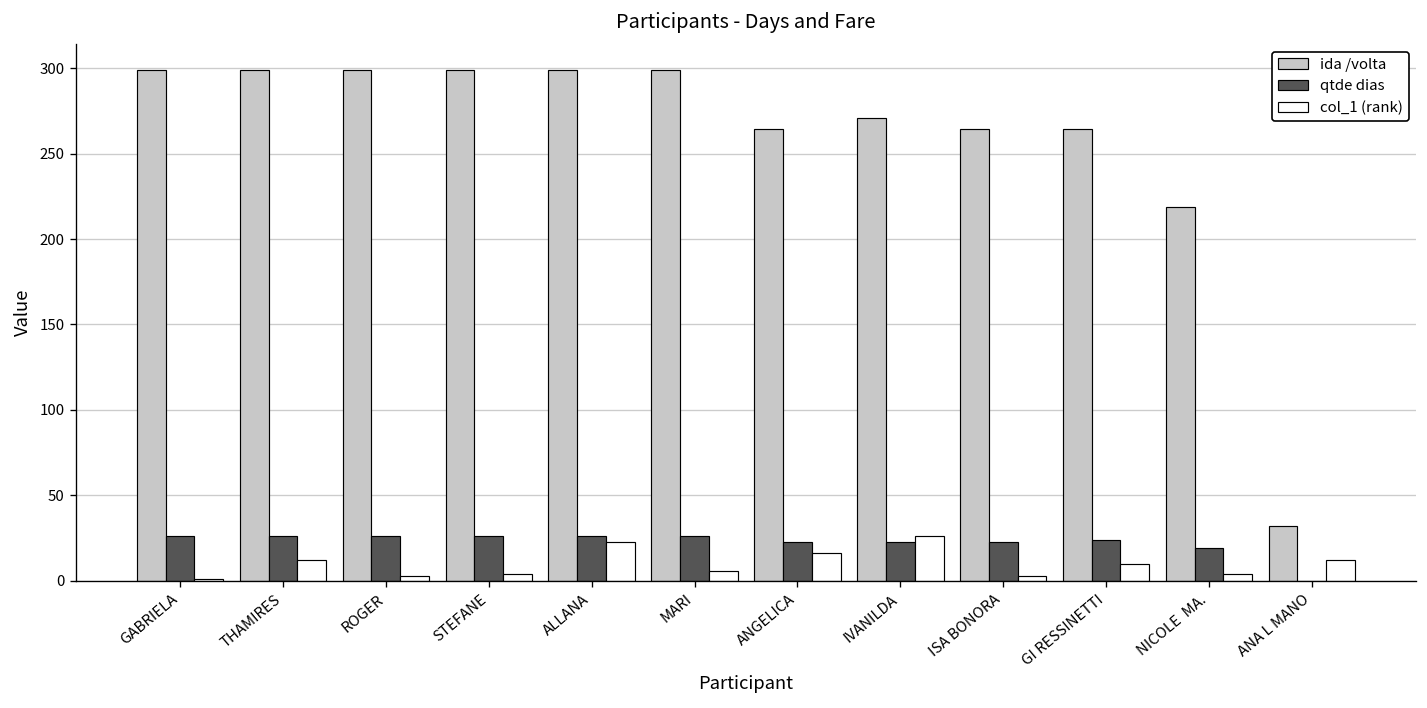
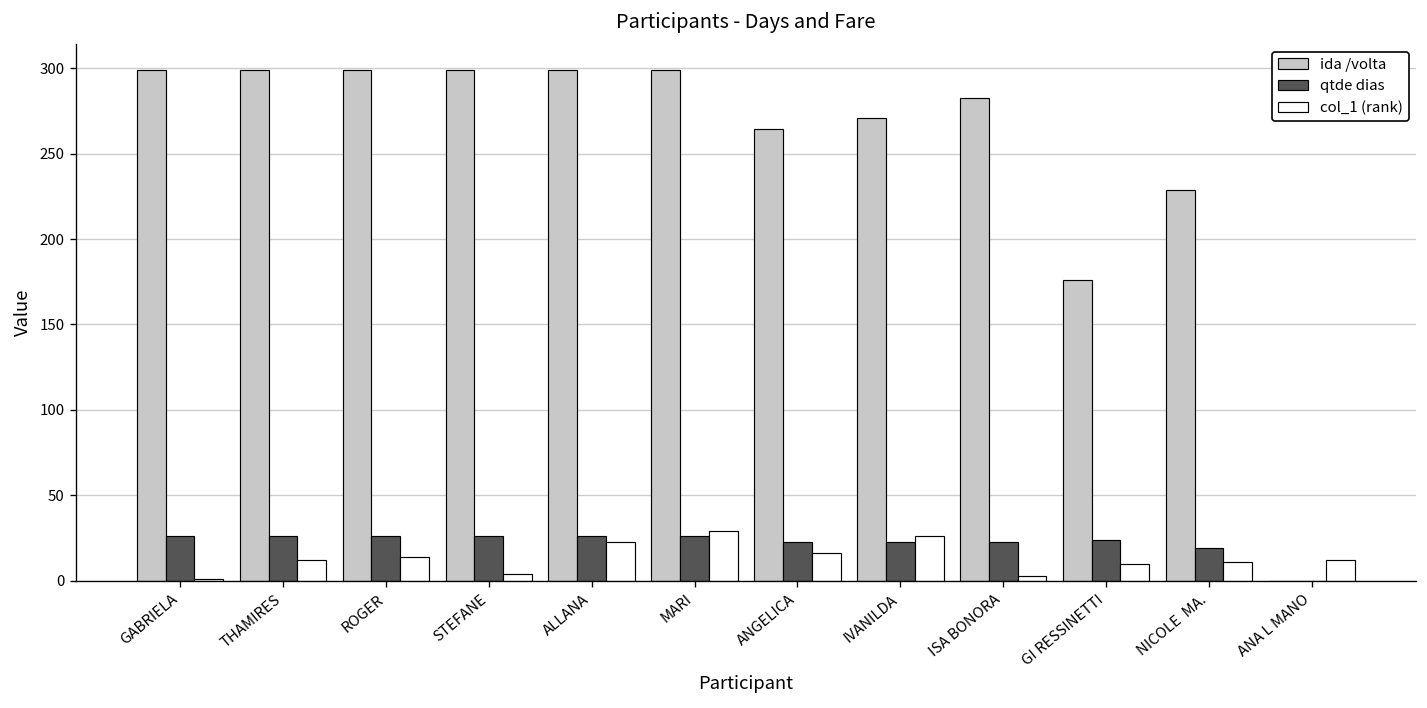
  {
    "ida /volta": {
      "GABRIELA": 299,
      "THAMIRES": 299,
      "ROGER": 299,
      "STEFANE": 299,
      "ALLANA": 299,
      "MARI": 299,
      "ANGELICA": 265,
      "IVANILDA": 271,
-     "ISA BONORA": 265,
-     "GI RESSINETTI": 265,
-     "NICOLE MA.": 219,
-     "ANA L MANO": 32
+     "ISA BONORA": 283,
+     "GI RESSINETTI": 176,
+     "NICOLE MA.": 228,
+     "ANA L MANO": 0
    },
    "qtde dias": {
      "GABRIELA": 26,
      "THAMIRES": 26,
      "ROGER": 26,
      "STEFANE": 26,
      "ALLANA": 26,
      "MARI": 26,
      "ANGELICA": 23,
      "IVANILDA": 23,
      "ISA BONORA": 23,
      "GI RESSINETTI": 24,
      "NICOLE MA.": 19,
      "ANA L MANO": 0
    },
    "col_1 (rank)": {
      "THAMIRES": 12,
-     "ROGER": 3,
+     "ROGER": 14,
      "STEFANE": 4,
      "ALLANA": 23,
-     "MARI": 6,
+     "MARI": 29,
      "ANGELICA": 16,
      "IVANILDA": 26,
      "ISA BONORA": 3,
      "GI RESSINETTI": 10,
-     "NICOLE MA.": 4,
+     "NICOLE MA.": 11,
      "ANA L MANO": 12
    }
  }
